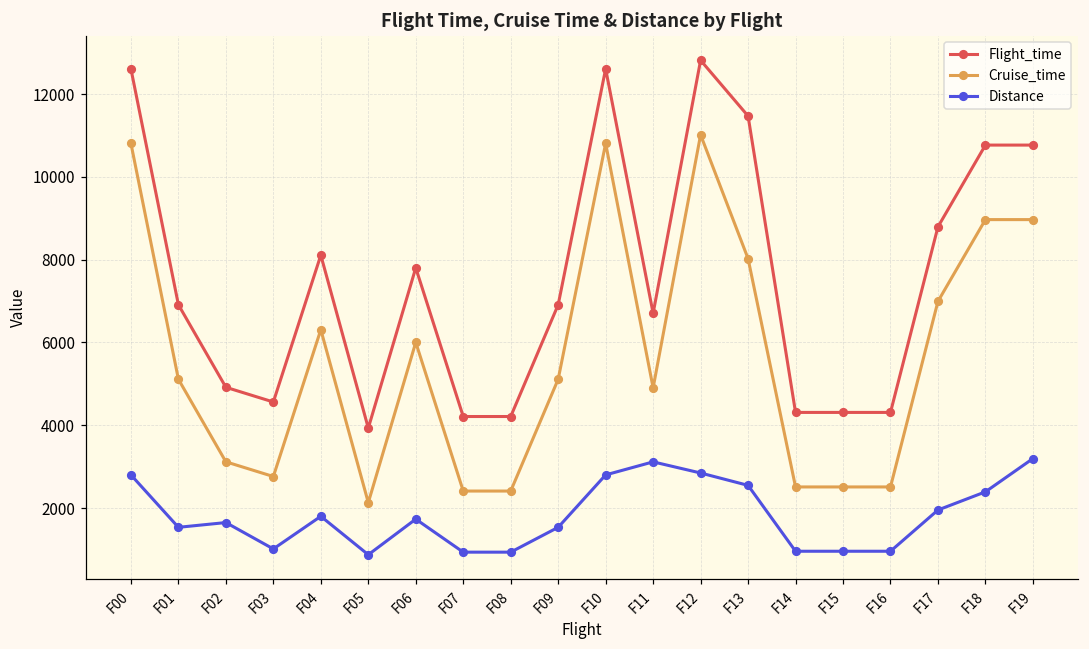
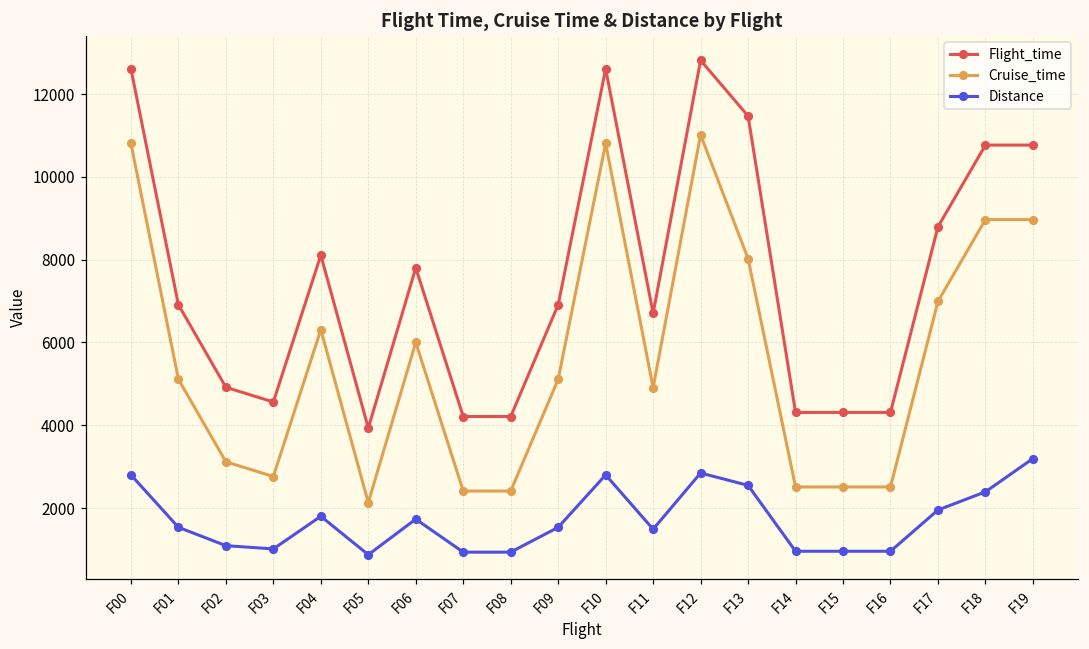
  {
    "Flight_time": {
      "F00": 12600,
      "F01": 6900,
      "F02": 4900,
      "F03": 4600,
      "F04": 8100,
      "F05": 3900,
      "F06": 7800,
      "F07": 4200,
      "F08": 4200,
      "F09": 6900,
      "F10": 12600,
      "F11": 6700,
      "F12": 12800,
      "F13": 11500,
      "F14": 4300,
      "F15": 4300,
      "F16": 4300,
      "F17": 8800,
      "F18": 10800,
      "F19": 10800
    },
    "Cruise_time": {
      "F00": 10800,
      "F01": 5100,
      "F02": 3100,
      "F03": 2800,
      "F04": 6300,
      "F05": 2100,
      "F06": 6000,
      "F07": 2400,
      "F08": 2400,
      "F09": 5100,
      "F10": 10800,
      "F11": 4900,
      "F12": 11000,
      "F13": 8000,
      "F14": 2500,
      "F15": 2500,
      "F16": 2500,
      "F17": 7000,
      "F18": 9000,
      "F19": 9000
    },
    "Distance": {
      "F00": 2800,
      "F01": 1500,
-     "F02": 1700,
+     "F02": 1100,
      "F03": 1000,
      "F04": 1800,
      "F05": 900,
      "F06": 1700,
      "F07": 900,
      "F08": 900,
      "F09": 1500,
      "F10": 2800,
-     "F11": 3100,
+     "F11": 1500,
      "F12": 2800,
      "F13": 2500,
      "F14": 1000,
      "F15": 1000,
      "F16": 1000,
      "F17": 2000,
      "F18": 2400,
      "F19": 3200
    }
  }
